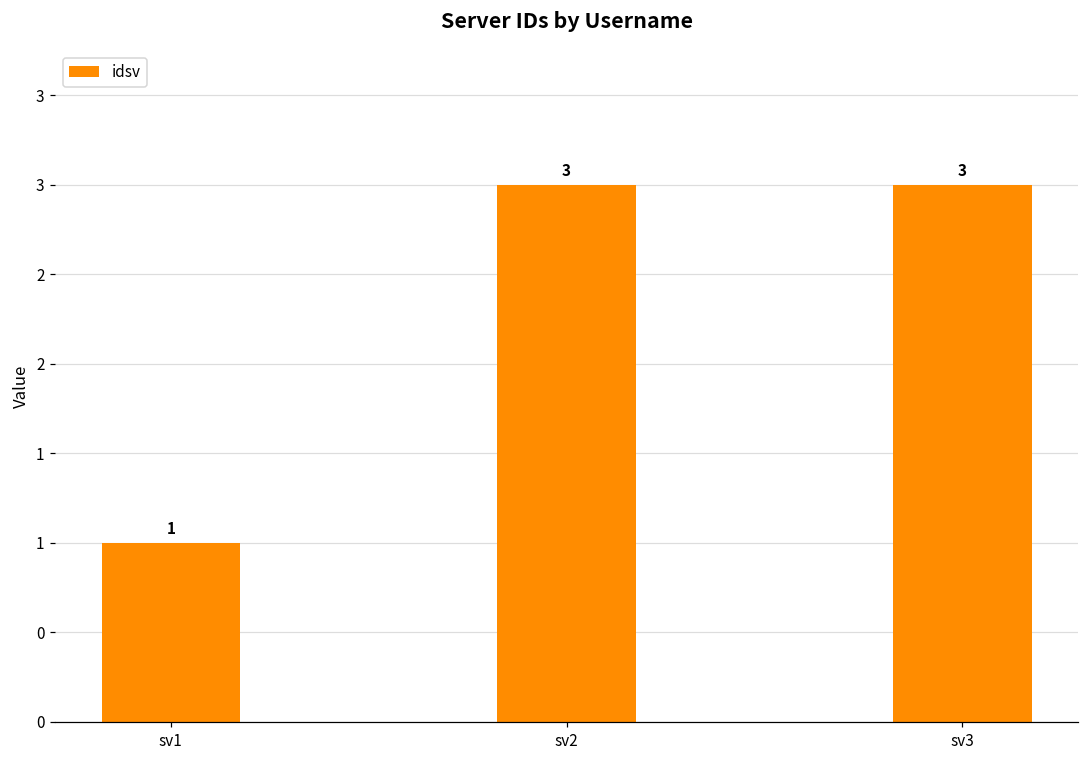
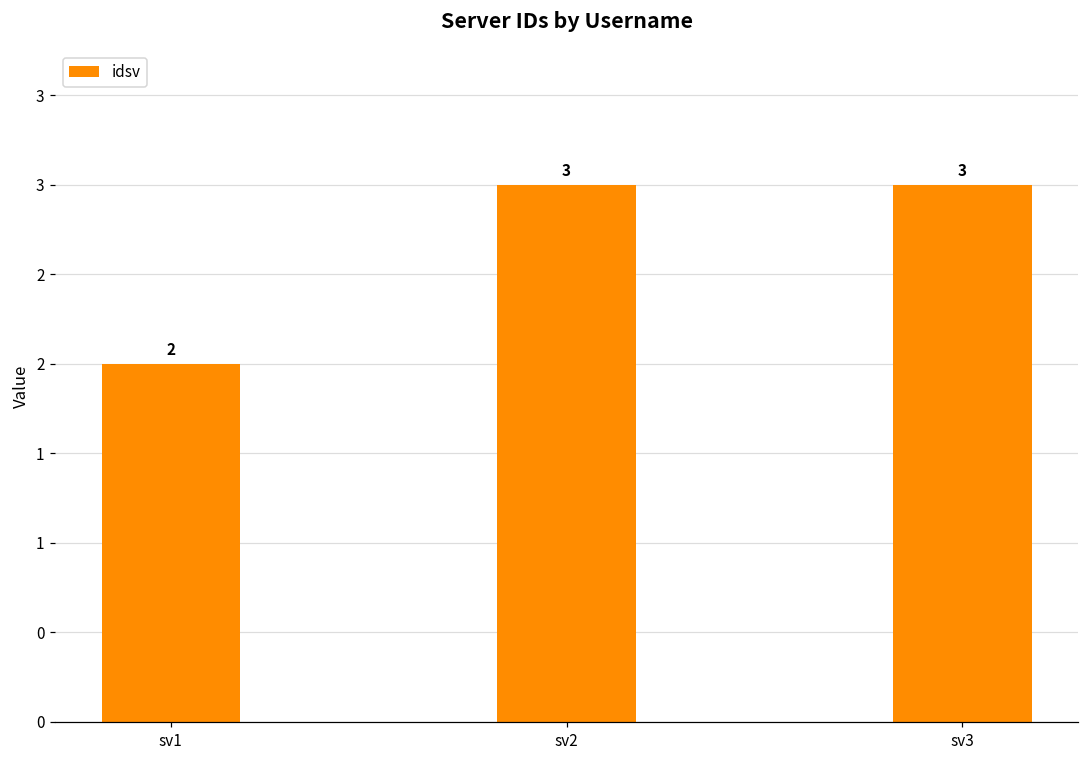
  {
-   "sv1": 1,
+   "sv1": 2,
    "sv2": 3,
    "sv3": 3
  }
